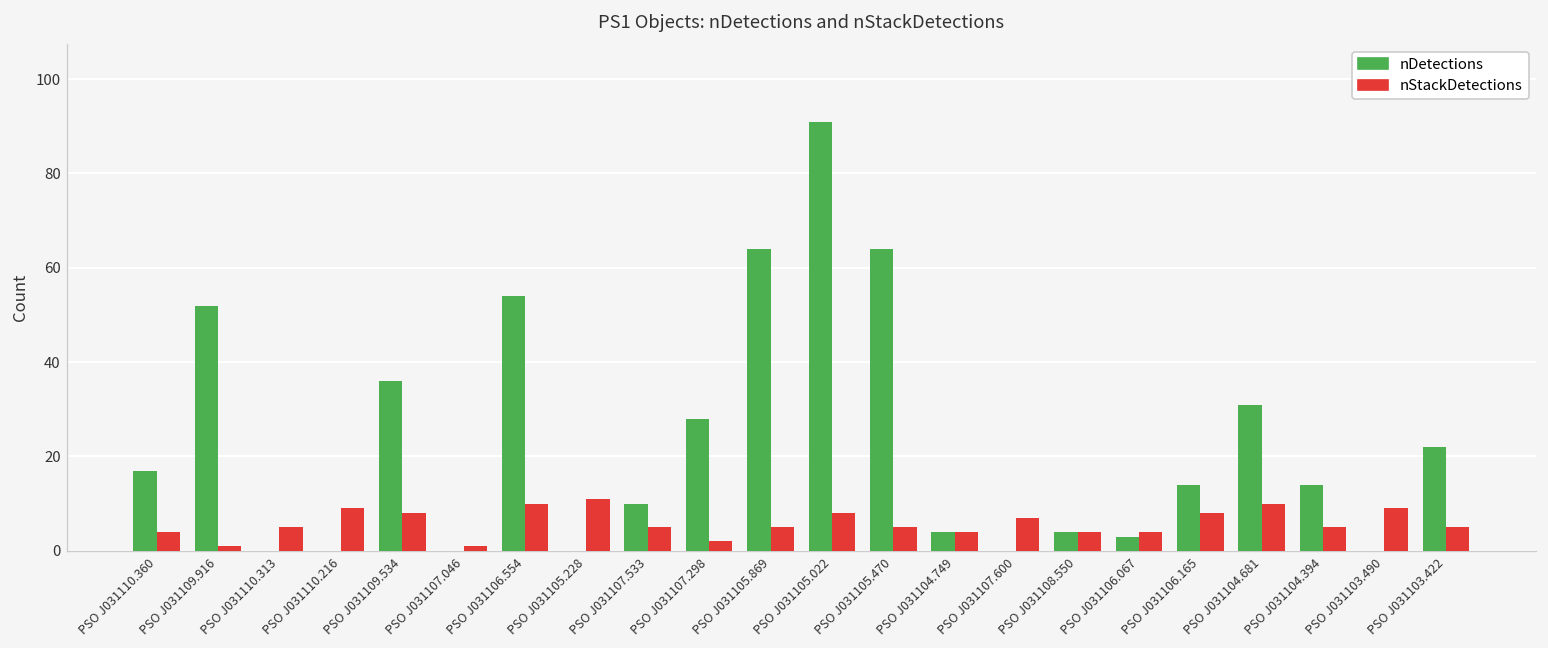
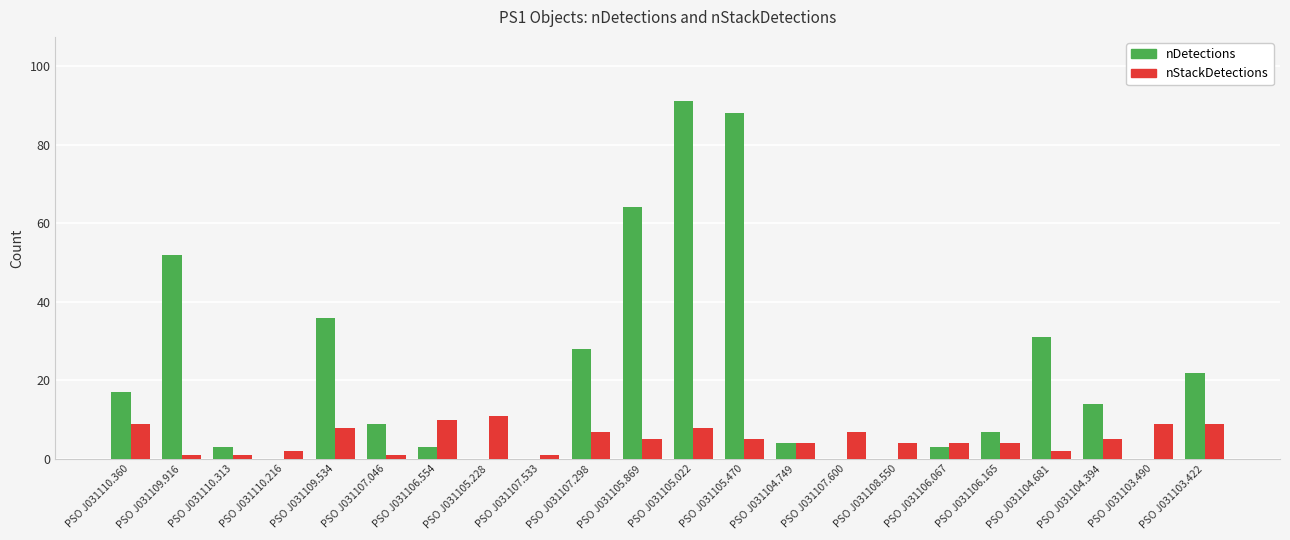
  {
    "nDetections": {
      "PSO J031110.360": 17,
      "PSO J031109.916": 52,
-     "PSO J031110.313": 0,
+     "PSO J031110.313": 3,
      "PSO J031110.216": 0,
      "PSO J031109.534": 36,
-     "PSO J031107.046": 0,
-     "PSO J031106.554": 54,
+     "PSO J031107.046": 9,
+     "PSO J031106.554": 3,
      "PSO J031105.228": 0,
-     "PSO J031107.533": 10,
+     "PSO J031107.533": 0,
      "PSO J031107.298": 28,
      "PSO J031105.869": 64,
      "PSO J031105.022": 91,
-     "PSO J031105.470": 64,
+     "PSO J031105.470": 88,
      "PSO J031104.749": 4,
      "PSO J031107.600": 0,
-     "PSO J031108.550": 4,
+     "PSO J031108.550": 0,
      "PSO J031106.067": 3,
-     "PSO J031106.165": 14,
+     "PSO J031106.165": 7,
      "PSO J031104.681": 31,
      "PSO J031104.394": 14,
      "PSO J031103.490": 0,
      "PSO J031103.422": 22
    },
    "nStackDetections": {
-     "PSO J031110.360": 4,
+     "PSO J031110.360": 9,
      "PSO J031109.916": 1,
-     "PSO J031110.313": 5,
-     "PSO J031110.216": 9,
+     "PSO J031110.313": 1,
+     "PSO J031110.216": 2,
      "PSO J031109.534": 8,
      "PSO J031107.046": 1,
      "PSO J031106.554": 10,
      "PSO J031105.228": 11,
-     "PSO J031107.533": 5,
-     "PSO J031107.298": 2,
+     "PSO J031107.533": 1,
+     "PSO J031107.298": 7,
      "PSO J031105.869": 5,
      "PSO J031105.022": 8,
      "PSO J031105.470": 5,
      "PSO J031104.749": 4,
      "PSO J031107.600": 7,
      "PSO J031108.550": 4,
      "PSO J031106.067": 4,
-     "PSO J031106.165": 8,
-     "PSO J031104.681": 10,
+     "PSO J031106.165": 4,
+     "PSO J031104.681": 2,
      "PSO J031104.394": 5,
      "PSO J031103.490": 9,
-     "PSO J031103.422": 5
+     "PSO J031103.422": 9
    }
  }
